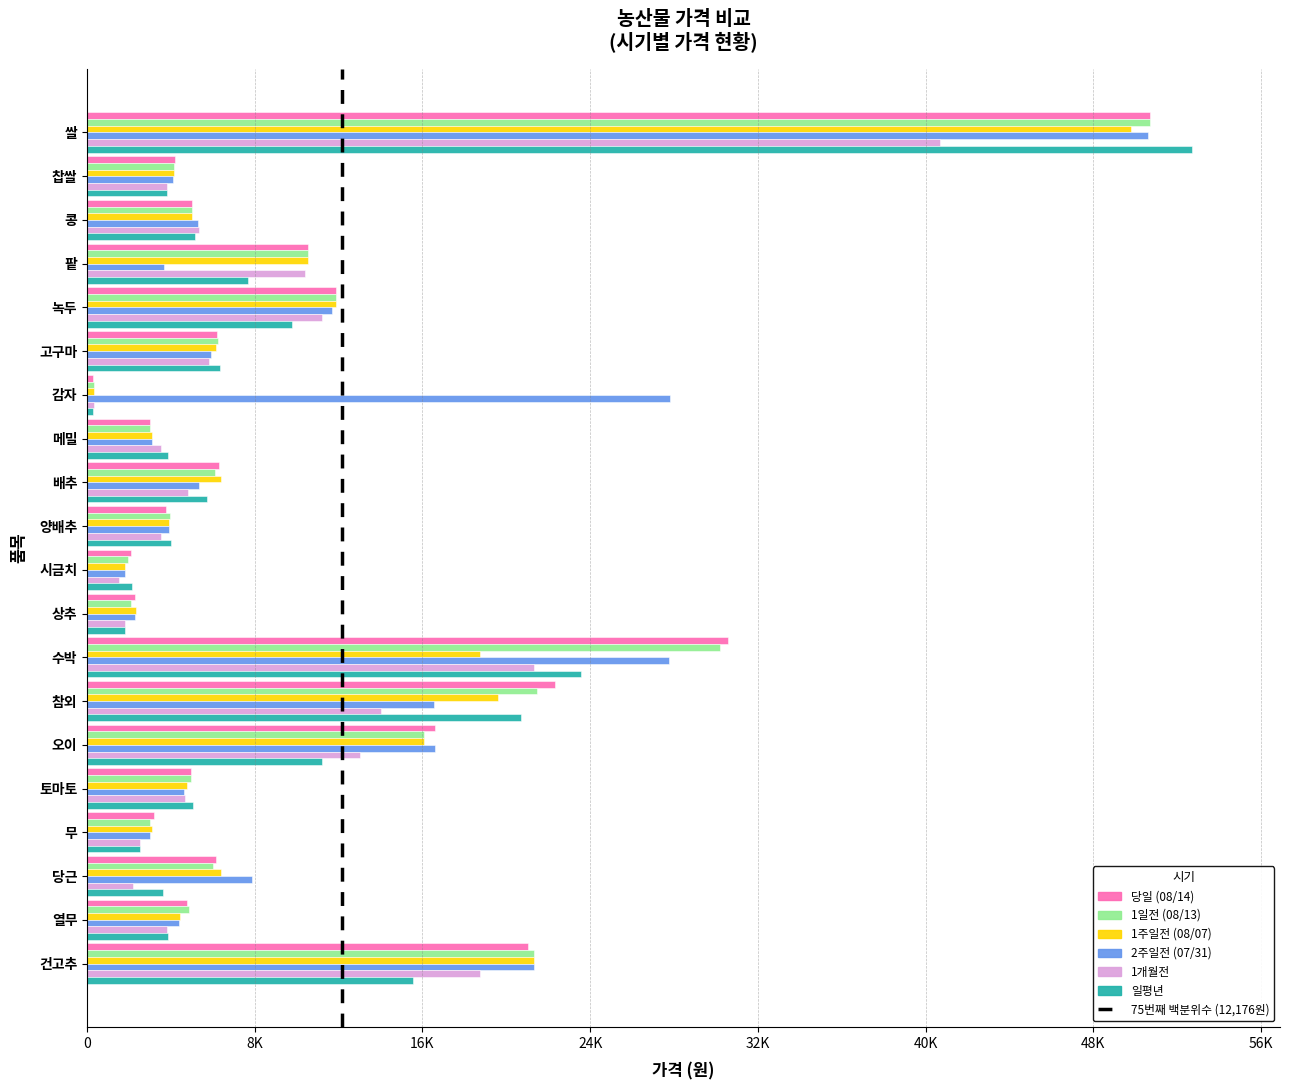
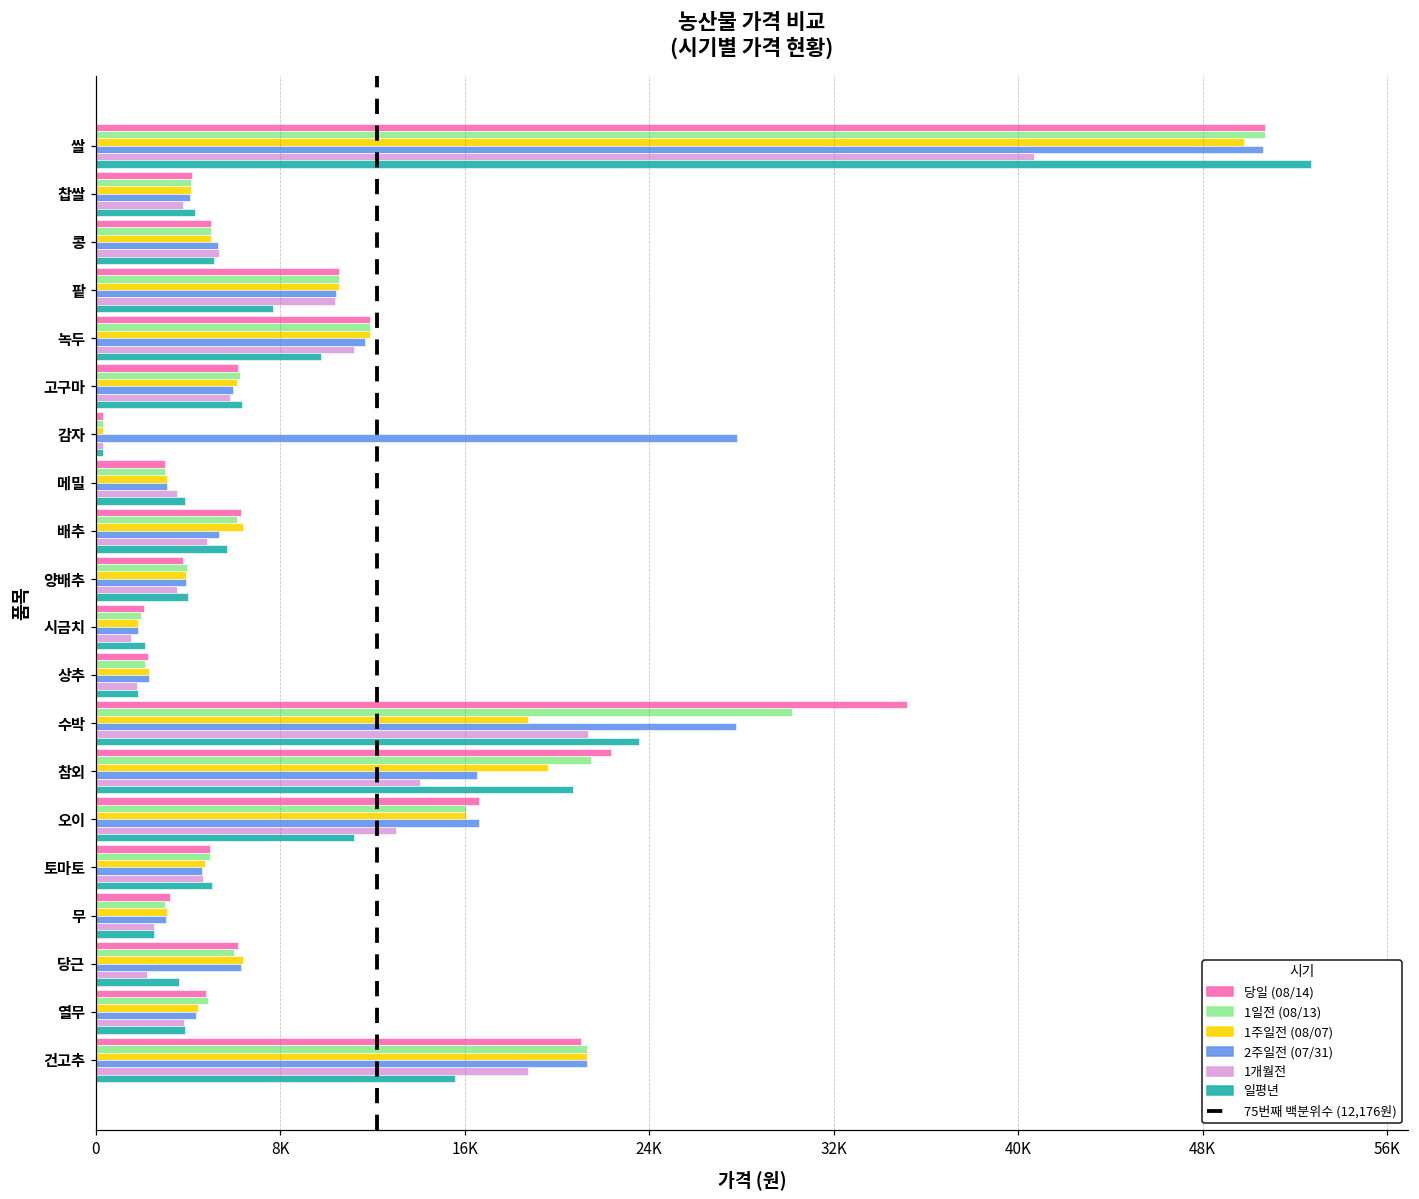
  {
    "당일 (08/14)": {
      "쌀": 50700,
      "찹쌀": 4200,
      "콩": 5000,
      "팥": 10500,
      "녹두": 11900,
      "고구마": 6200,
      "감자": 300,
      "메밀": 3000,
      "배추": 6300,
      "양배추": 3800,
      "시금치": 2100,
      "상추": 2300,
-     "수박": 30600,
+     "수박": 35200,
      "참외": 22300,
      "오이": 16600,
      "토마토": 4900,
      "무": 3200,
      "당근": 6200,
      "열무": 4800,
      "건고추": 21100
    },
    "1일전 (08/13)": {
      "쌀": 50700,
      "찹쌀": 4100,
      "콩": 5000,
      "팥": 10500,
      "녹두": 11900,
      "고구마": 6300,
      "감자": 300,
      "메밀": 3000,
      "배추": 6100,
      "양배추": 4000,
      "시금치": 2000,
      "상추": 2100,
      "수박": 30200,
      "참외": 21500,
      "오이": 16100,
      "토마토": 5000,
      "무": 3000,
      "당근": 6000,
      "열무": 4900,
      "건고추": 21300
    },
    "1주일전 (08/07)": {
      "쌀": 49800,
      "찹쌀": 4100,
      "콩": 5000,
      "팥": 10500,
      "녹두": 11900,
      "고구마": 6100,
      "감자": 300,
      "메밀": 3100,
      "배추": 6400,
      "양배추": 3900,
      "시금치": 1800,
      "상추": 2300,
      "수박": 18700,
      "참외": 19600,
      "오이": 16100,
      "토마토": 4700,
      "무": 3100,
      "당근": 6400,
      "열무": 4400,
      "건고추": 21300
    },
    "2주일전 (07/31)": {
      "쌀": 50600,
      "찹쌀": 4100,
      "콩": 5300,
-     "팥": 3700,
+     "팥": 10400,
      "녹두": 11700,
      "고구마": 5900,
      "감자": 27800,
      "메밀": 3100,
      "배추": 5400,
      "양배추": 3900,
      "시금치": 1800,
      "상추": 2300,
      "수박": 27800,
      "참외": 16500,
      "오이": 16600,
      "토마토": 4600,
      "무": 3000,
-     "당근": 7900,
+     "당근": 6300,
      "열무": 4400,
      "건고추": 21300
    },
    "1개월전": {
      "쌀": 40700,
      "찹쌀": 3800,
      "콩": 5300,
      "팥": 10400,
      "녹두": 11200,
      "고구마": 5800,
      "감자": 300,
      "메밀": 3500,
      "배추": 4800,
      "양배추": 3500,
      "시금치": 1500,
      "상추": 1800,
      "수박": 21300,
      "참외": 14000,
      "오이": 13000,
      "토마토": 4700,
      "무": 2500,
      "당근": 2200,
      "열무": 3800,
      "건고추": 18700
    },
    "일평년": {
      "쌀": 52700,
-     "찹쌀": 3800,
+     "찹쌀": 4300,
      "콩": 5100,
      "팥": 7700,
      "녹두": 9800,
      "고구마": 6400,
      "감자": 300,
      "메밀": 3900,
      "배추": 5700,
      "양배추": 4000,
      "시금치": 2100,
      "상추": 1800,
      "수박": 23500,
      "참외": 20700,
      "오이": 11200,
      "토마토": 5000,
      "무": 2500,
      "당근": 3600,
      "열무": 3800,
      "건고추": 15600
    }
  }
